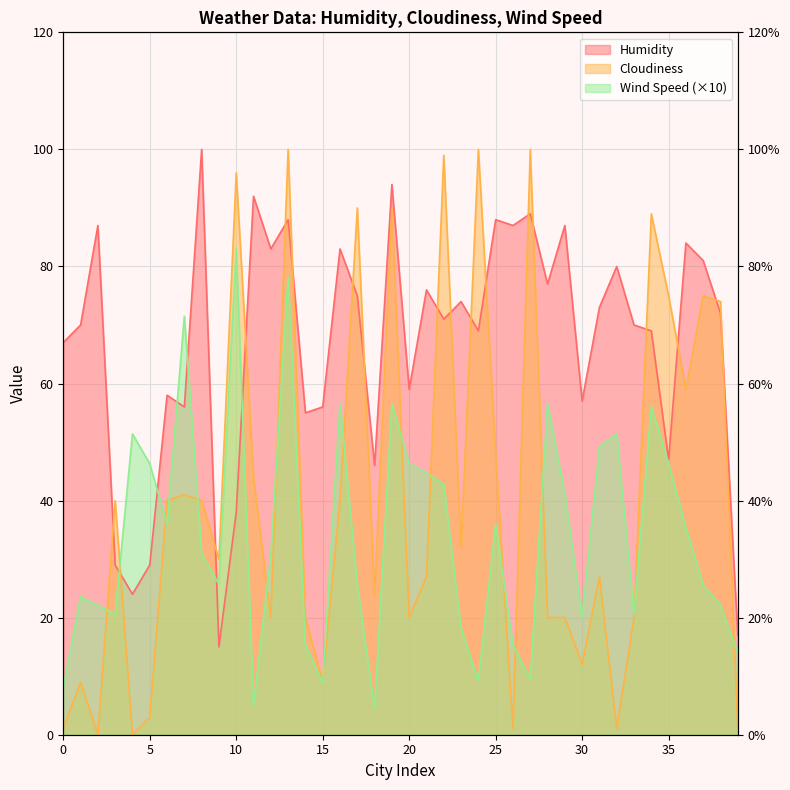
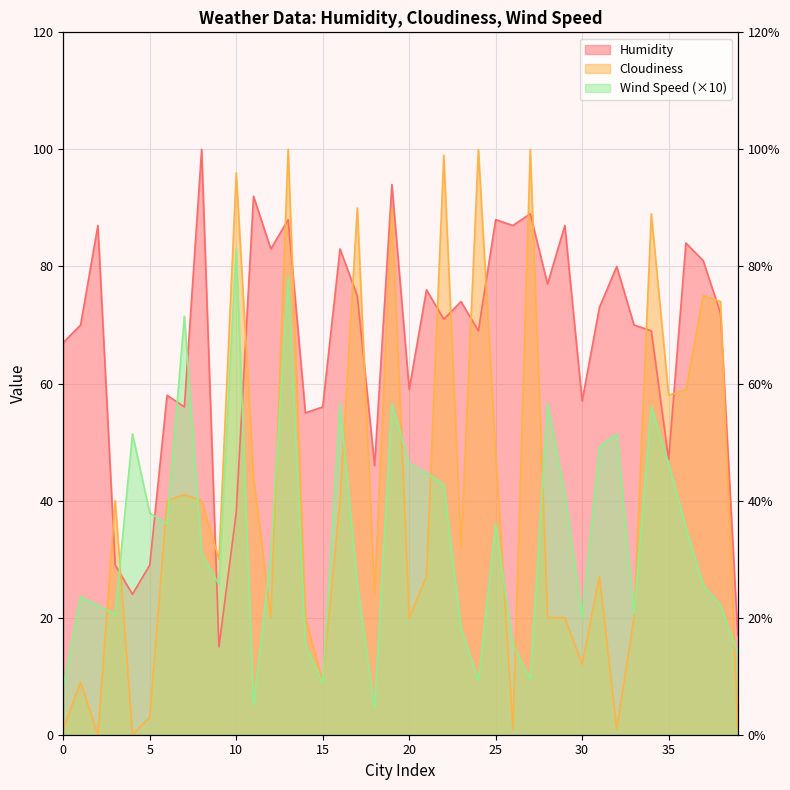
  {
    "Humidity": {
      "0": 67,
      "5": 29,
      "10": 38,
      "15": 56,
      "20": 59,
      "25": 88,
      "30": 57,
      "35": 47
    },
    "Cloudiness": {
      "0": 1,
      "5": 3,
      "10": 96,
      "20": 20,
      "25": 48,
      "30": 12,
-     "35": 75
+     "35": 58
    },
    "Wind Speed (×10)": {
      "0": 8,
-     "5": 46,
+     "5": 38,
      "10": 83,
      "20": 46,
      "25": 36,
      "30": 20,
      "35": 46
    }
  }
